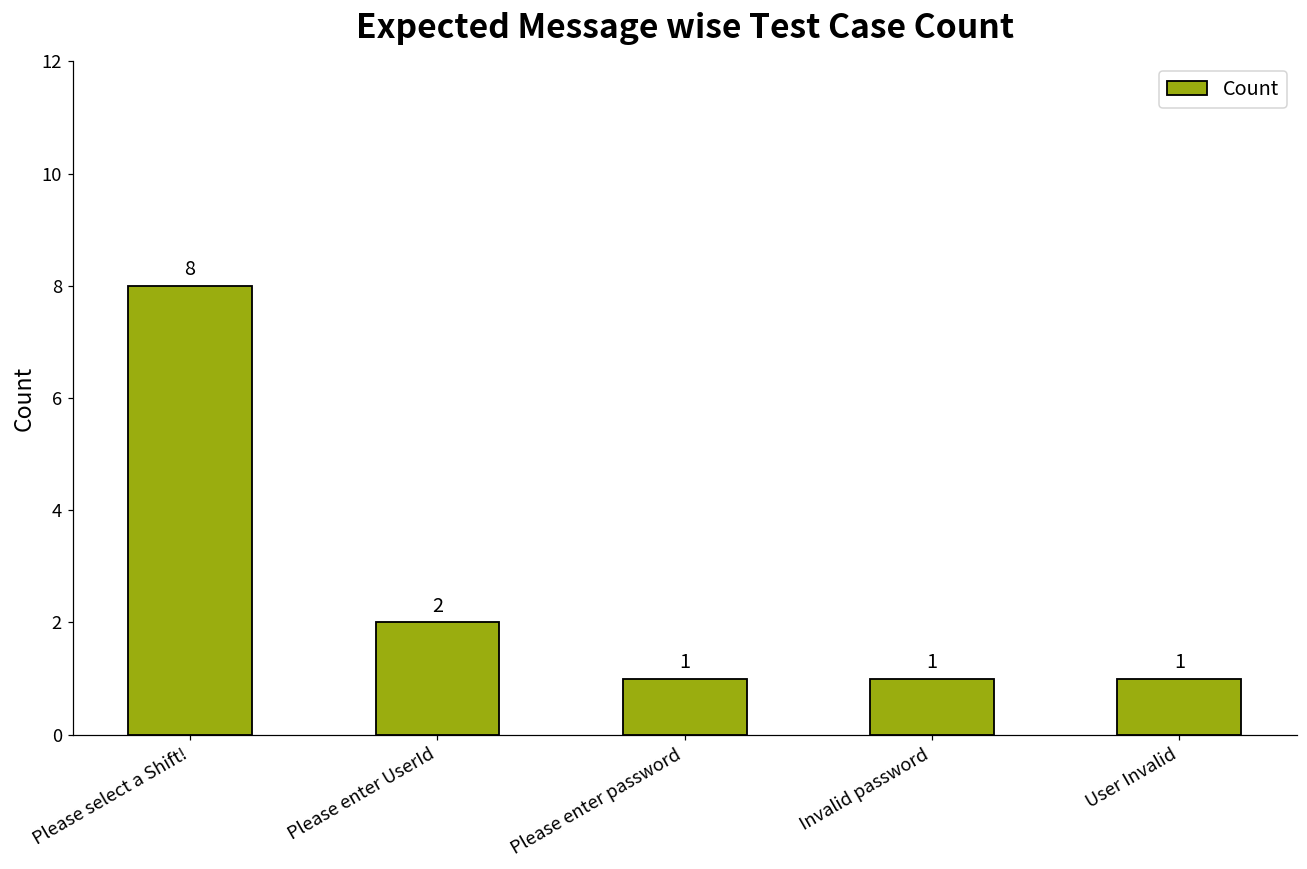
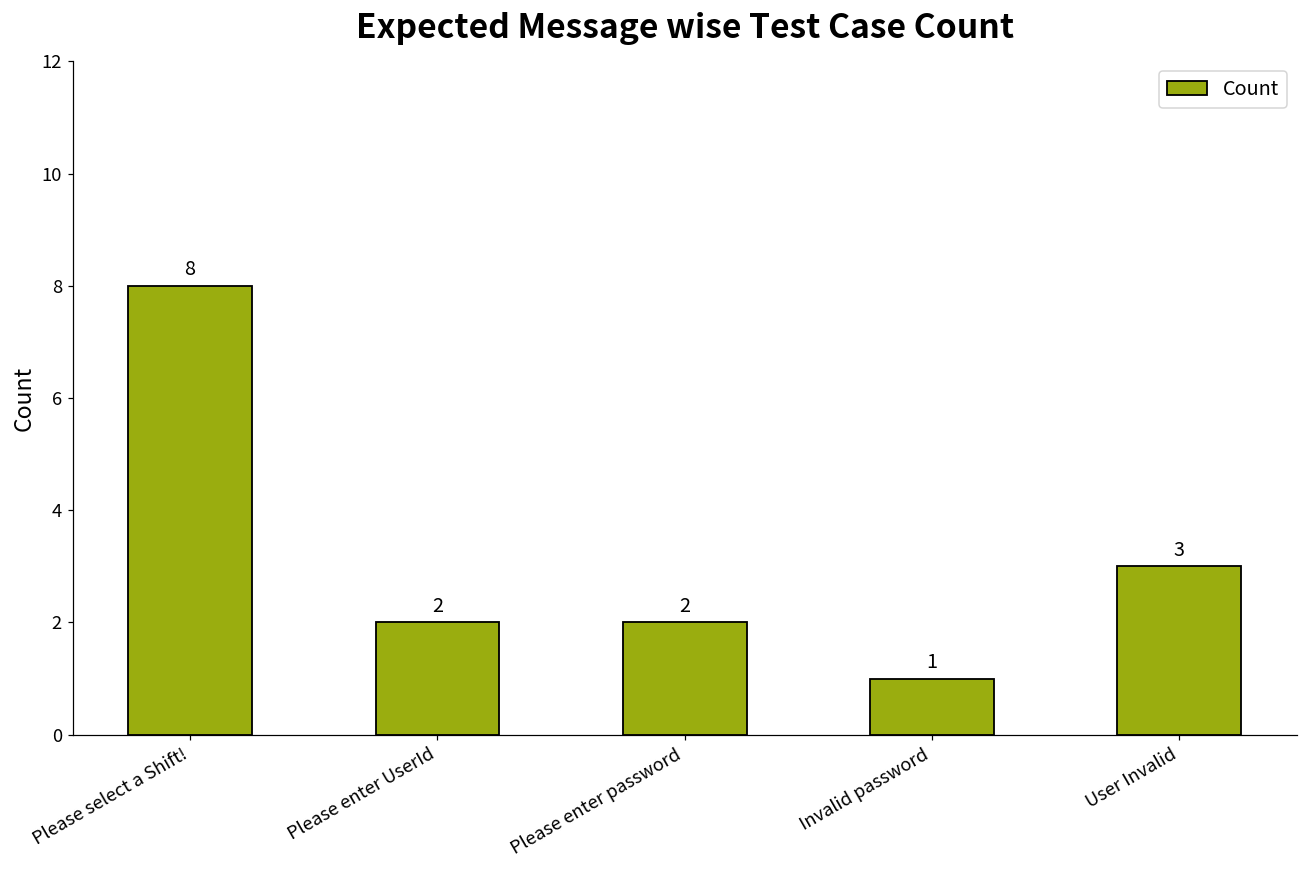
  {
    "Please select a Shift!": 8,
    "Please enter UserId": 2,
-   "Please enter password": 1,
+   "Please enter password": 2,
    "Invalid password": 1,
-   "User Invalid": 1
+   "User Invalid": 3
  }
